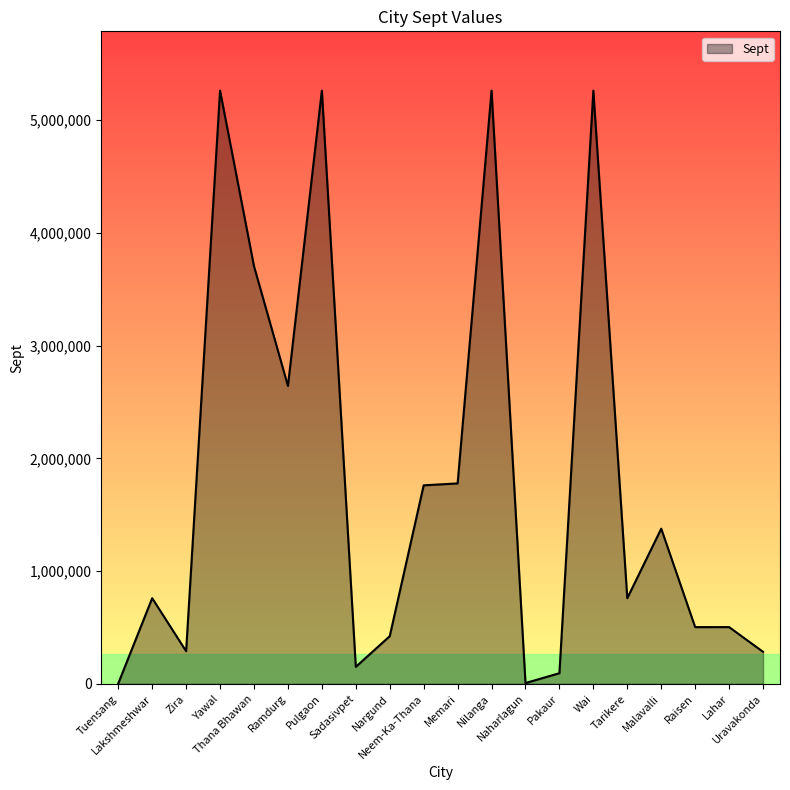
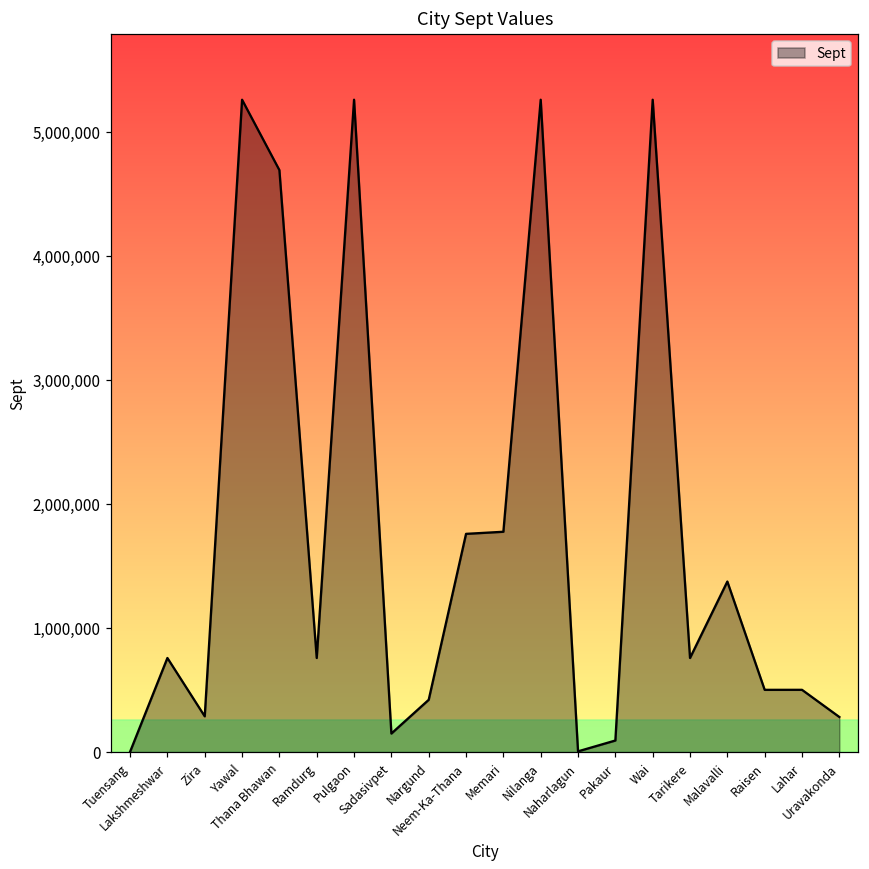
  {
    "Lakshmeshwar": "760,000",
    "Zira": "290,000",
    "Yawal": "5,260,000",
-   "Thana Bhawan": "3,700,000",
-   "Ramdurg": "2,640,000",
+   "Thana Bhawan": "4,690,000",
+   "Ramdurg": "760,000",
    "Pulgaon": "5,260,000",
    "Nargund": "420,000",
    "Neem-Ka-Thana": "1,760,000",
    "Memari": "1,780,000",
    "Nilanga": "5,260,000",
    "Wai": "5,260,000",
    "Tarikere": "760,000",
    "Malavalli": "1,380,000",
    "Raisen": "500,000",
    "Lahar": "500,000",
    "Uravakonda": "280,000"
  }
